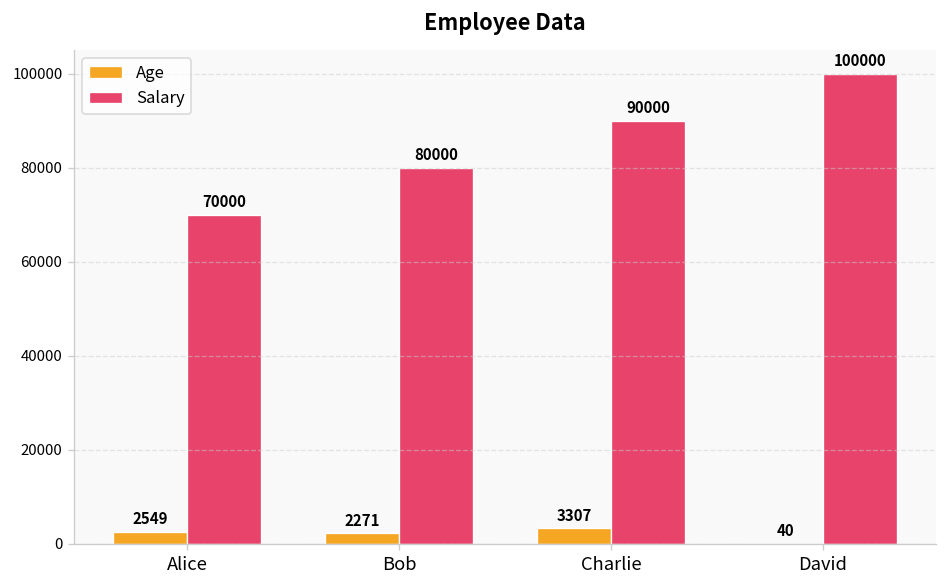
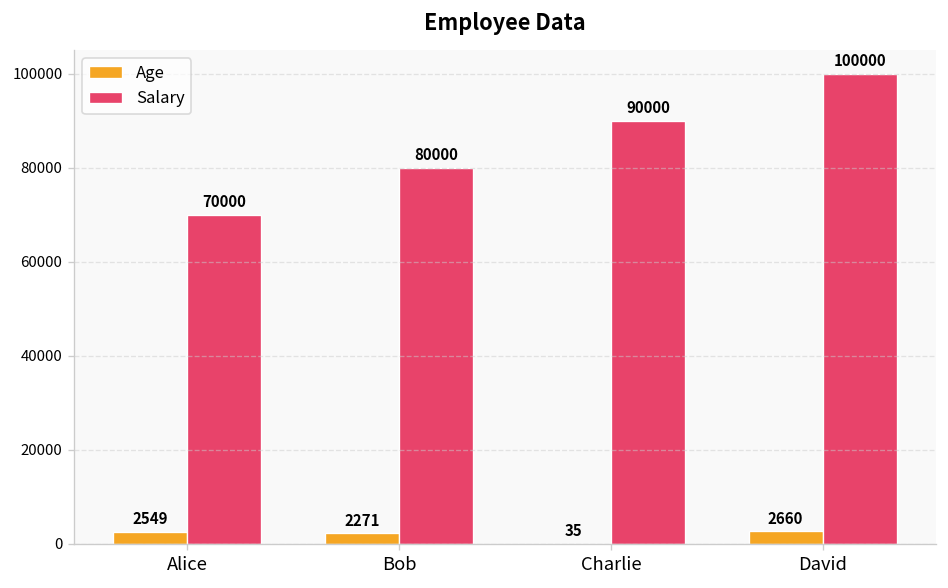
  {
    "Age": {
      "Alice": 2549,
      "Bob": 2271,
-     "Charlie": 3307,
-     "David": 40
+     "Charlie": 35,
+     "David": 2660
    },
    "Salary": {
      "Alice": 70000,
      "Bob": 80000,
      "Charlie": 90000,
      "David": 100000
    }
  }
